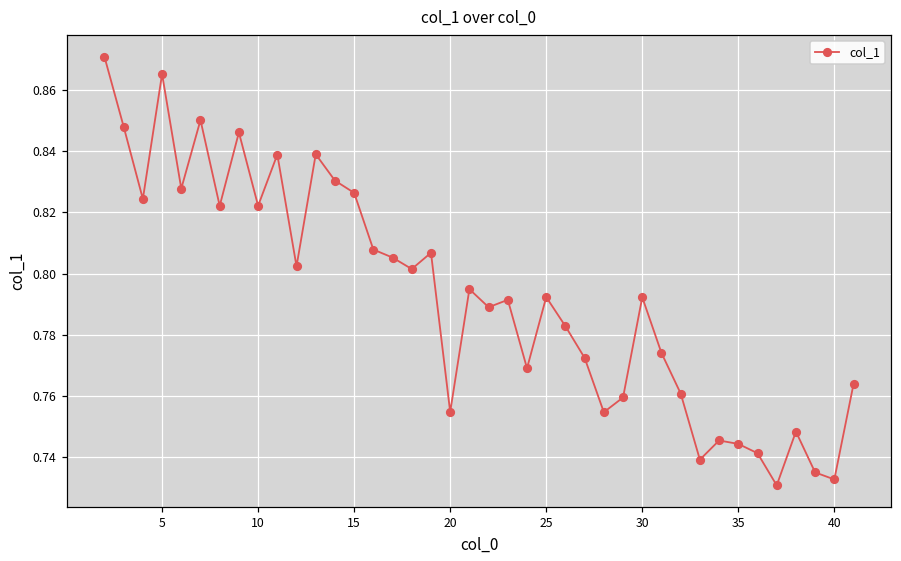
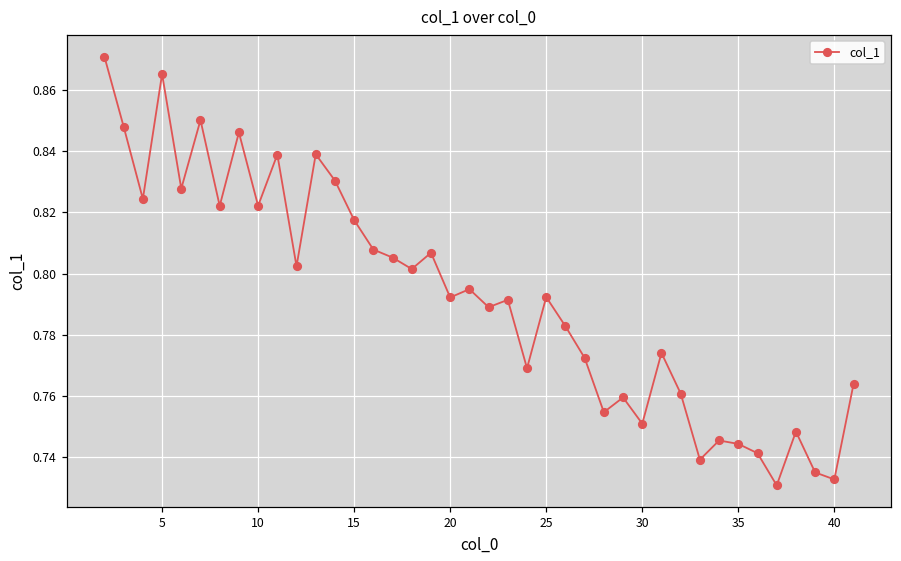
  {
    "5": 0.865,
    "10": 0.822,
-   "15": 0.826,
-   "20": 0.755,
+   "15": 0.817,
+   "20": 0.792,
    "25": 0.792,
-   "30": 0.792,
+   "30": 0.751,
    "35": 0.744,
    "40": 0.733
  }
